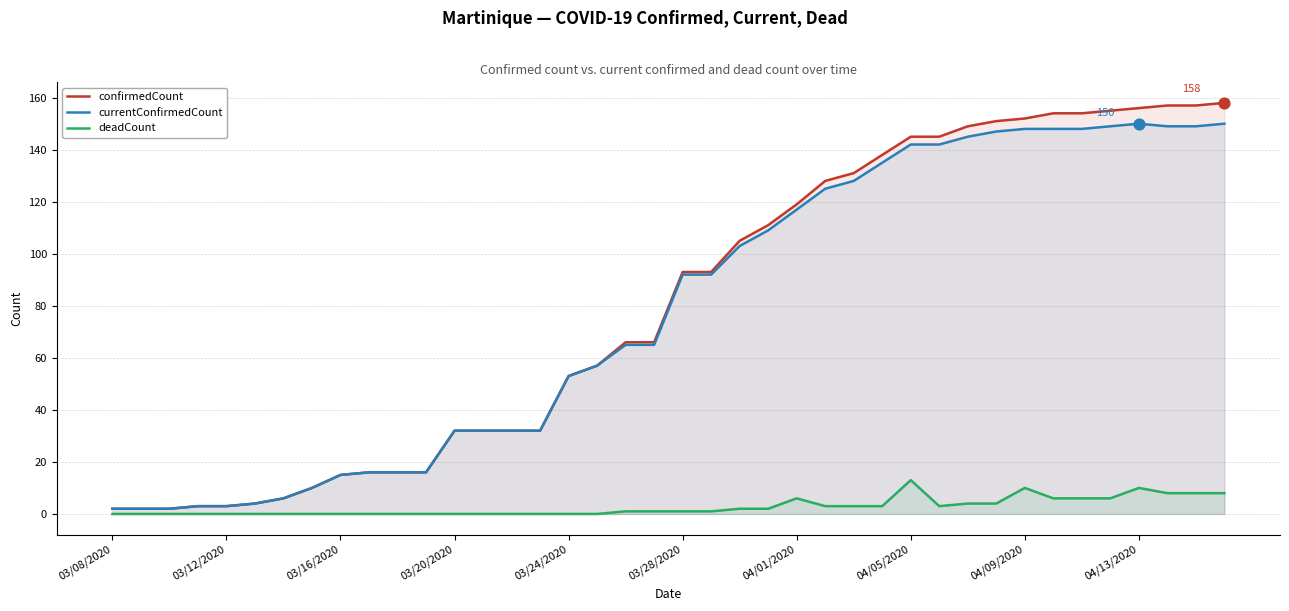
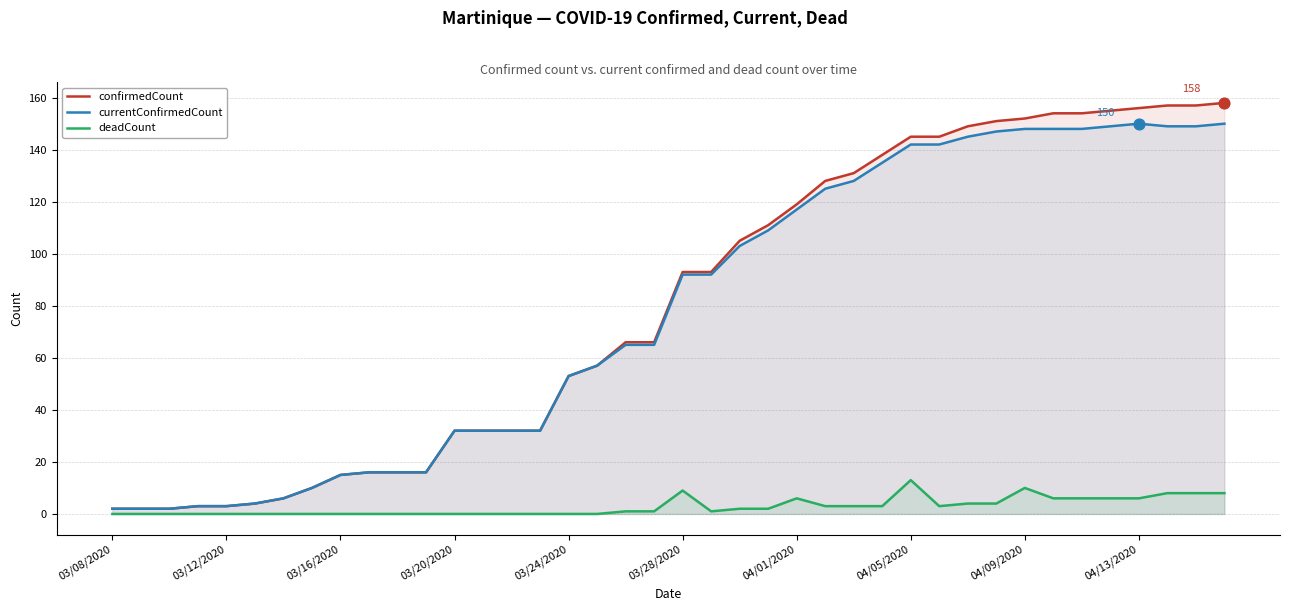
  {
    "deadCount": {
      "03/08/2020": 0,
      "03/12/2020": 0,
      "03/16/2020": 0,
      "03/20/2020": 0,
      "03/24/2020": 0,
-     "03/28/2020": 1,
+     "03/28/2020": 9,
      "04/01/2020": 6,
      "04/05/2020": 13,
      "04/09/2020": 10,
-     "04/13/2020": 10
+     "04/13/2020": 6
    }
  }
